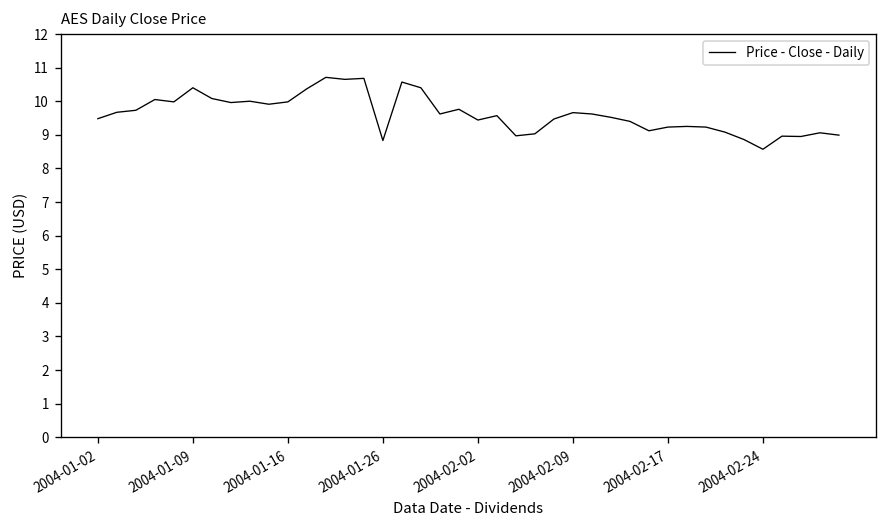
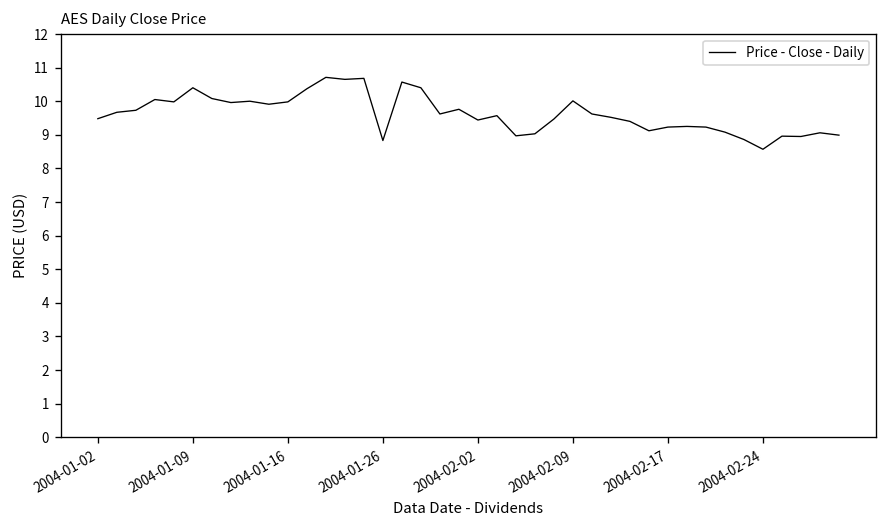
  {
    "2004-01-02": 9.5,
    "2004-01-09": 10.4,
    "2004-01-16": 10.0,
    "2004-01-26": 8.8,
    "2004-02-02": 9.4,
-   "2004-02-09": 9.7,
+   "2004-02-09": 10.0,
    "2004-02-17": 9.2,
    "2004-02-24": 8.6
  }
